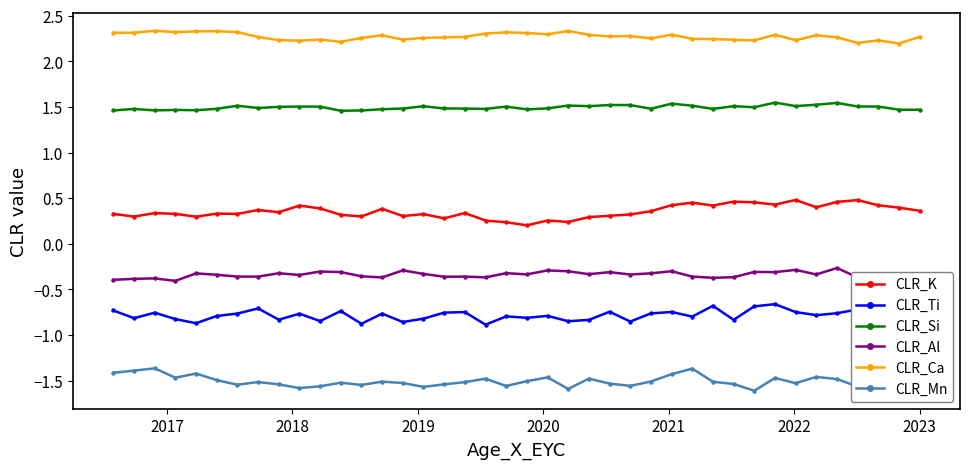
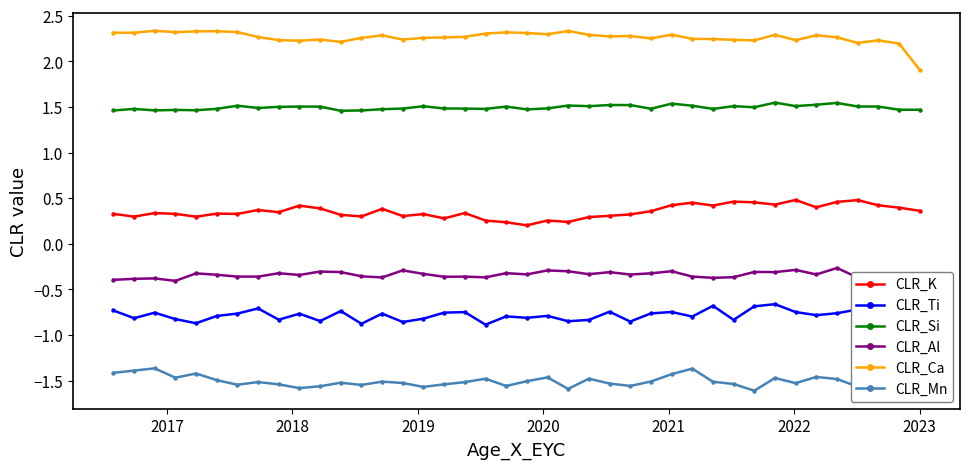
  {
    "CLR_K": {
      "2023": 0.4
    },
    "CLR_Si": {
      "2023": 1.5
    },
    "CLR_Ca": {
-     "2023": 2.3
+     "2023": 1.9
    }
  }
